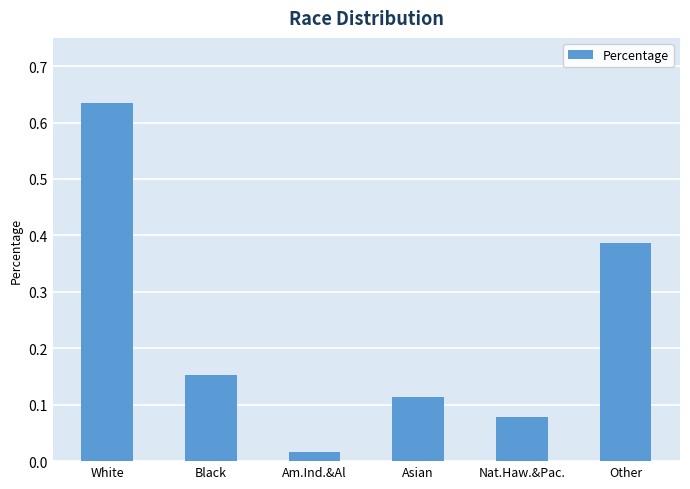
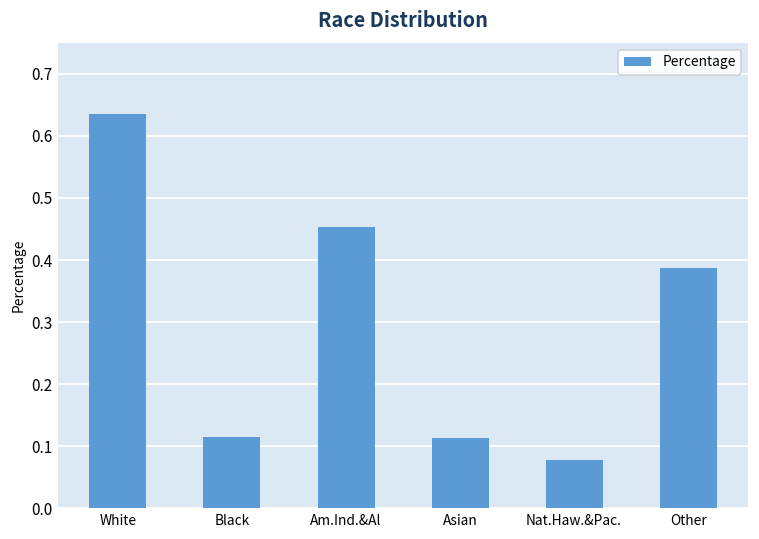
  {
    "White": 0.64,
-   "Black": 0.15,
-   "Am.Ind.&Al": 0.02,
+   "Black": 0.12,
+   "Am.Ind.&Al": 0.45,
    "Asian": 0.11,
    "Nat.Haw.&Pac.": 0.08,
    "Other": 0.39
  }
